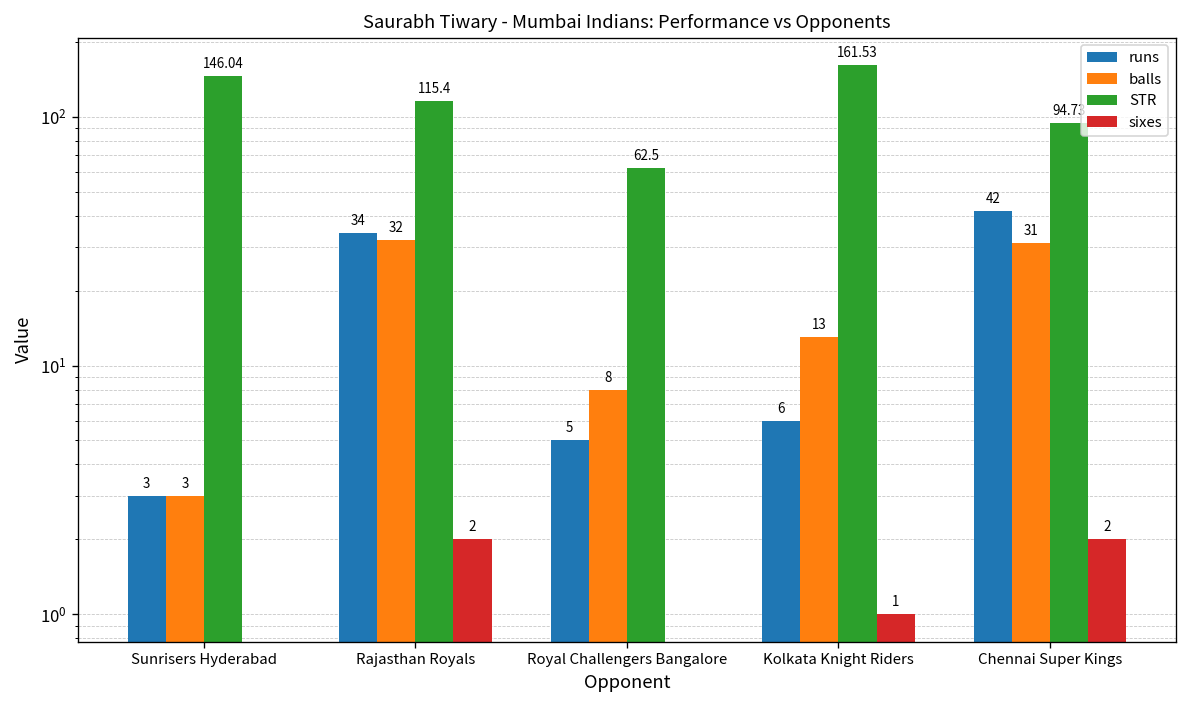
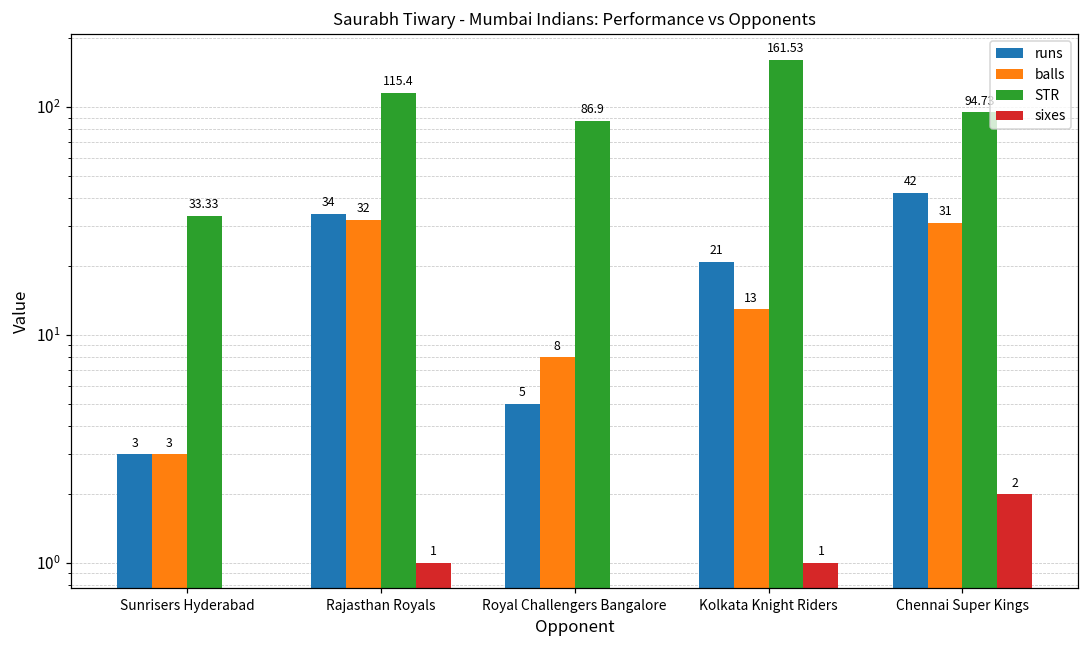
  {
    "runs": {
      "Sunrisers Hyderabad": 3,
      "Rajasthan Royals": 34,
      "Royal Challengers Bangalore": 5,
-     "Kolkata Knight Riders": 6,
+     "Kolkata Knight Riders": 21,
      "Chennai Super Kings": 42
    },
    "balls": {
      "Sunrisers Hyderabad": 3,
      "Rajasthan Royals": 32,
      "Royal Challengers Bangalore": 8,
      "Kolkata Knight Riders": 13,
      "Chennai Super Kings": 31
    },
    "STR": {
-     "Sunrisers Hyderabad": 146.04,
+     "Sunrisers Hyderabad": 33.33,
      "Rajasthan Royals": 115.4,
-     "Royal Challengers Bangalore": 62.5,
+     "Royal Challengers Bangalore": 86.9,
      "Kolkata Knight Riders": 161.53
    },
    "sixes": {
-     "Rajasthan Royals": 2,
+     "Rajasthan Royals": 1,
      "Kolkata Knight Riders": 1,
      "Chennai Super Kings": 2
    }
  }
